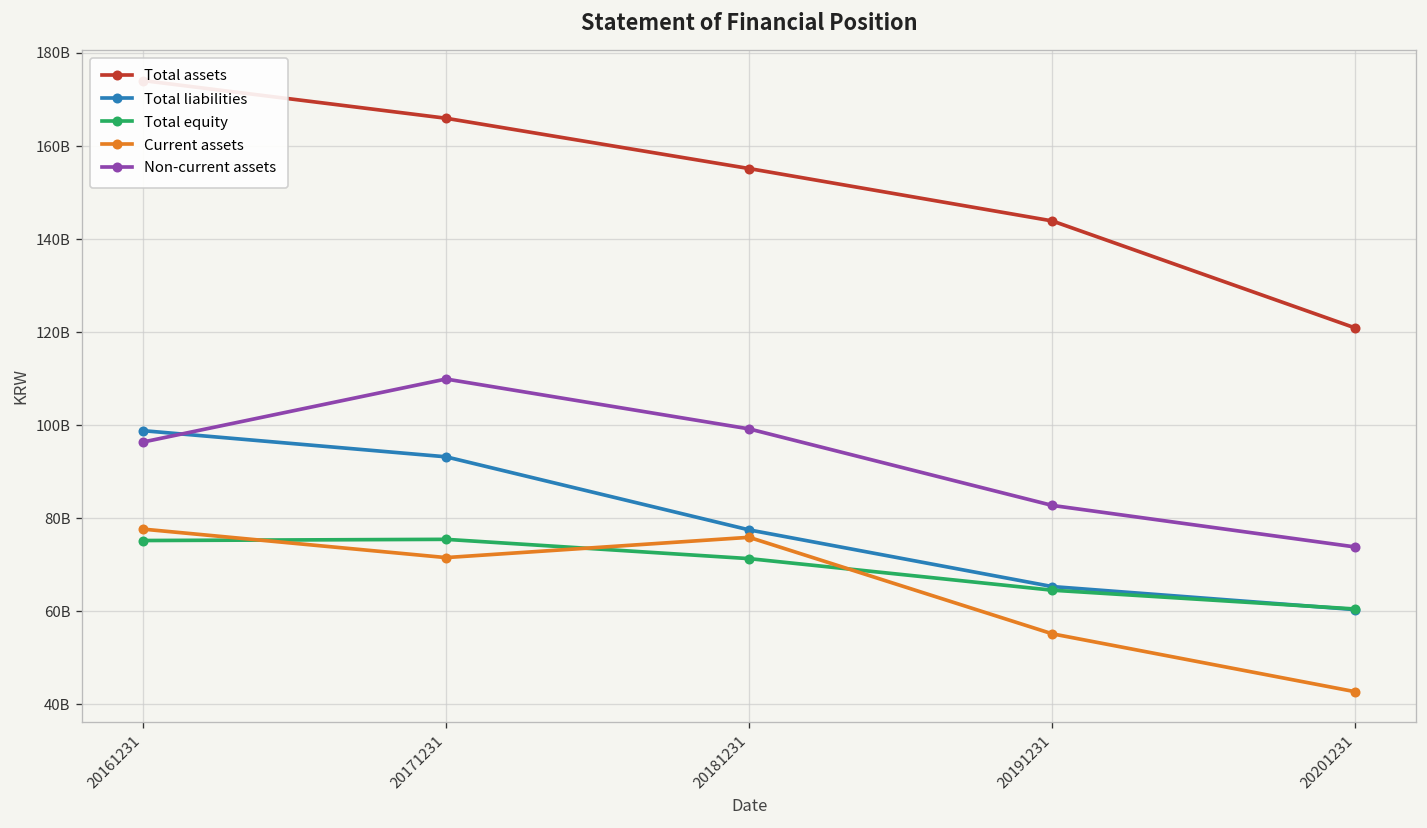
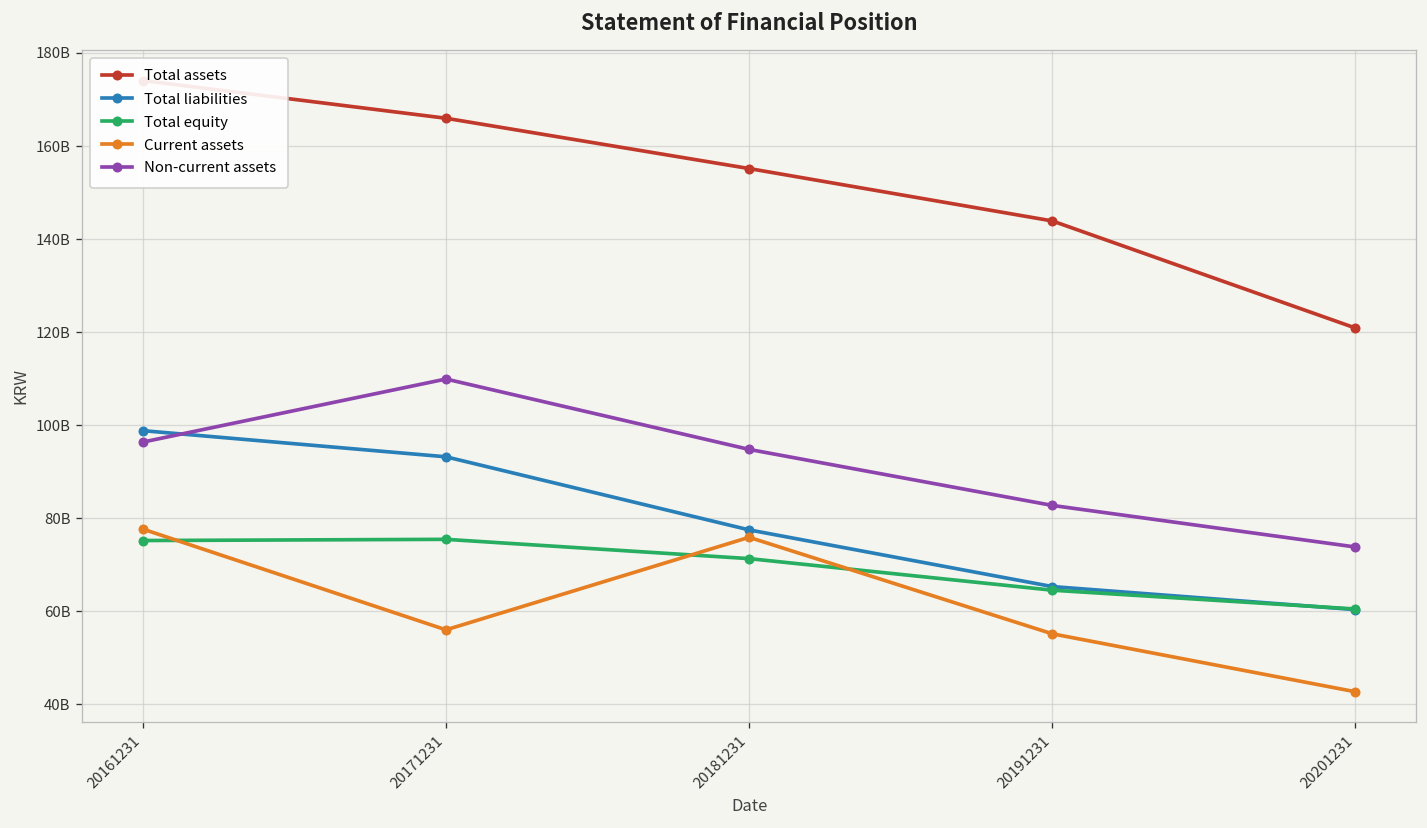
  {
    "Total assets": {
      "20171231": 166000000000,
      "20181231": 155000000000,
      "20191231": 144000000000,
      "20201231": 121000000000
    },
    "Total liabilities": {
      "20161231": 99000000000,
      "20171231": 93000000000,
      "20181231": 78000000000,
      "20191231": 65000000000
    },
    "Total equity": {
      "20161231": 75000000000,
      "20171231": 75000000000,
      "20181231": 71000000000,
      "20191231": 65000000000
    },
    "Current assets": {
      "20161231": 78000000000,
-     "20171231": 72000000000,
+     "20171231": 56000000000,
      "20181231": 76000000000,
      "20191231": 55000000000,
      "20201231": 43000000000
    },
    "Non-current assets": {
      "20161231": 96000000000,
      "20171231": 110000000000,
-     "20181231": 99000000000,
+     "20181231": 95000000000,
      "20191231": 83000000000,
      "20201231": 74000000000
    }
  }
